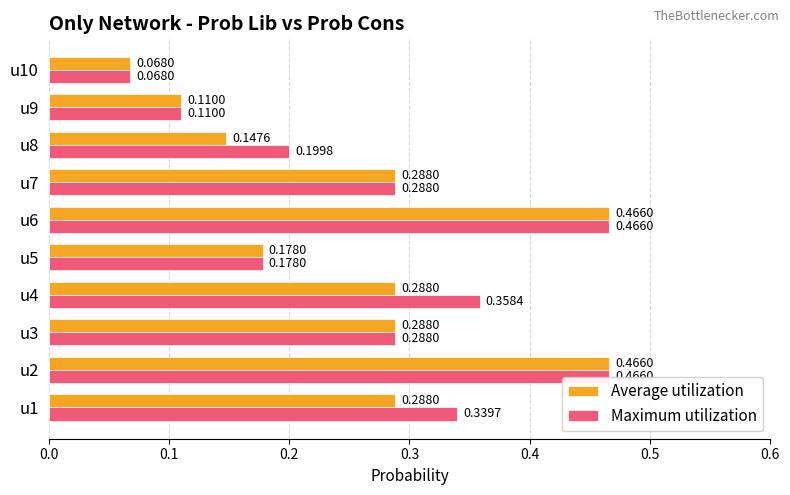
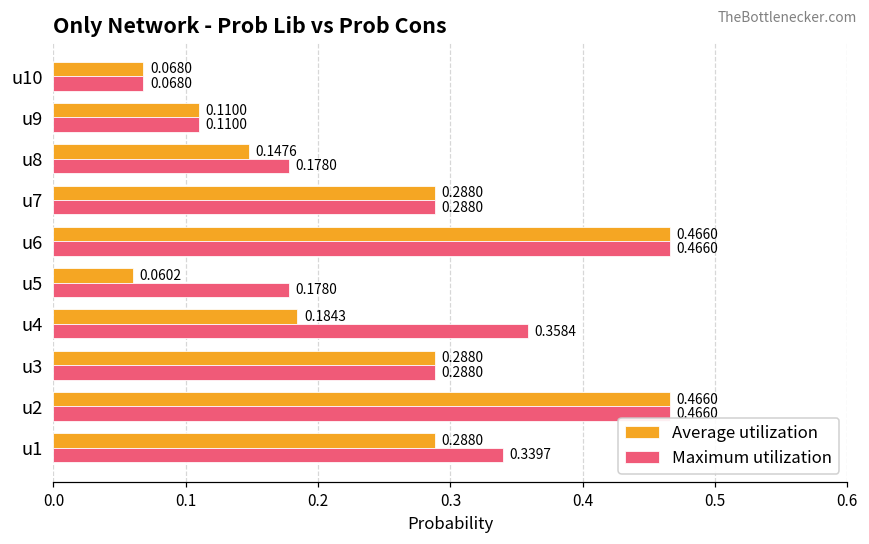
  {
    "Average utilization": {
      "u10": 0.0680,
      "u9": 0.1100,
      "u8": 0.1476,
      "u7": 0.2880,
      "u6": 0.4660,
-     "u5": 0.1780,
-     "u4": 0.2880,
+     "u5": 0.0602,
+     "u4": 0.1843,
      "u3": 0.2880,
      "u2": 0.4660,
      "u1": 0.2880
    },
    "Maximum utilization": {
      "u10": 0.0680,
      "u9": 0.1100,
-     "u8": 0.1998,
+     "u8": 0.1780,
      "u7": 0.2880,
      "u6": 0.4660,
      "u5": 0.1780,
      "u4": 0.3584,
      "u3": 0.2880,
      "u1": 0.3397
    }
  }
